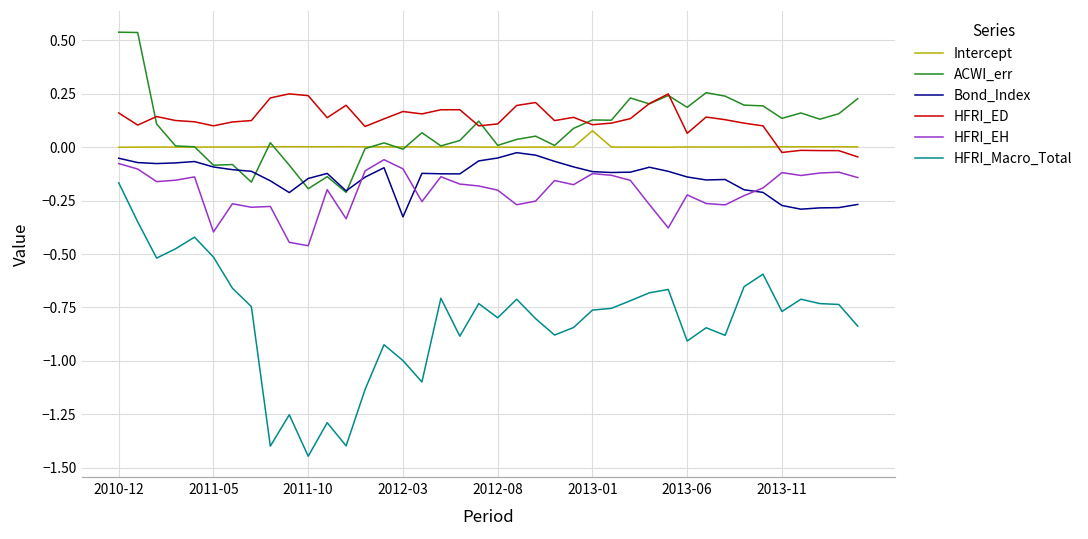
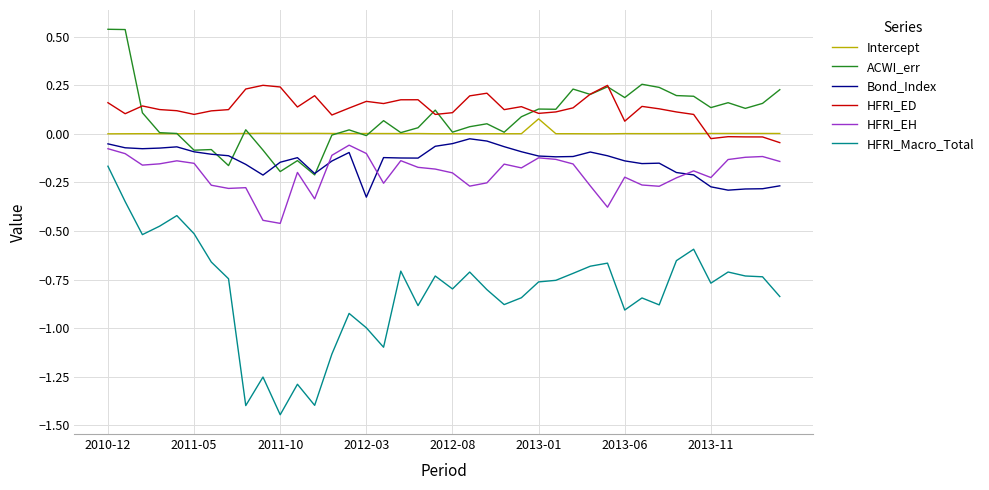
  {
    "Intercept": {
      "2010-12": 0.00,
      "2011-05": 0.00,
      "2011-10": 0.00,
      "2013-01": 0.08,
      "2013-06": 0.00,
      "2013-11": 0.00
    },
    "ACWI_err": {
      "2010-12": 0.54,
      "2011-10": -0.19,
      "2013-01": 0.13,
      "2013-06": 0.19,
      "2013-11": 0.13
    },
    "Bond_Index": {
      "2010-12": -0.05,
      "2011-10": -0.15,
      "2012-03": -0.33,
      "2012-08": -0.05,
      "2013-06": -0.14,
      "2013-11": -0.27
    },
    "HFRI_ED": {
      "2010-12": 0.16,
      "2011-05": 0.10,
      "2011-10": 0.24,
      "2012-03": 0.17,
      "2012-08": 0.11,
      "2013-01": 0.10,
      "2013-06": 0.06,
      "2013-11": -0.03
    },
    "HFRI_EH": {
      "2010-12": -0.08,
-     "2011-05": -0.40,
+     "2011-05": -0.15,
      "2011-10": -0.46,
      "2012-03": -0.10,
      "2012-08": -0.20,
      "2013-06": -0.22,
-     "2013-11": -0.12
+     "2013-11": -0.23
    },
    "HFRI_Macro_Total": {
      "2010-12": -0.17,
      "2011-05": -0.51,
      "2011-10": -1.45,
      "2012-03": -1.00,
      "2012-08": -0.80,
      "2013-01": -0.76,
      "2013-06": -0.91,
      "2013-11": -0.77
    }
  }
